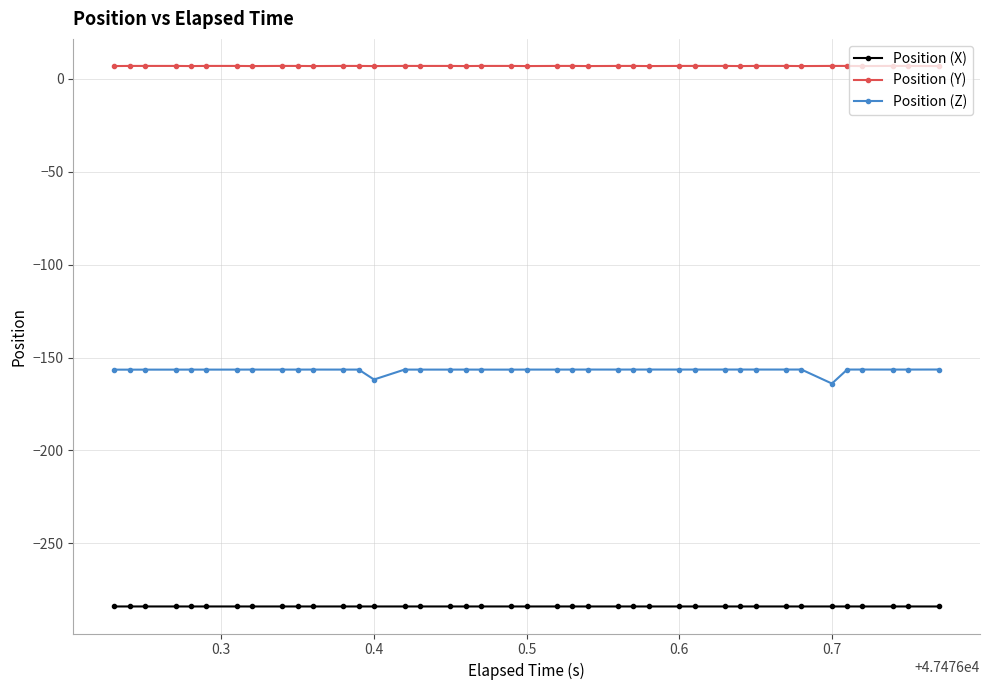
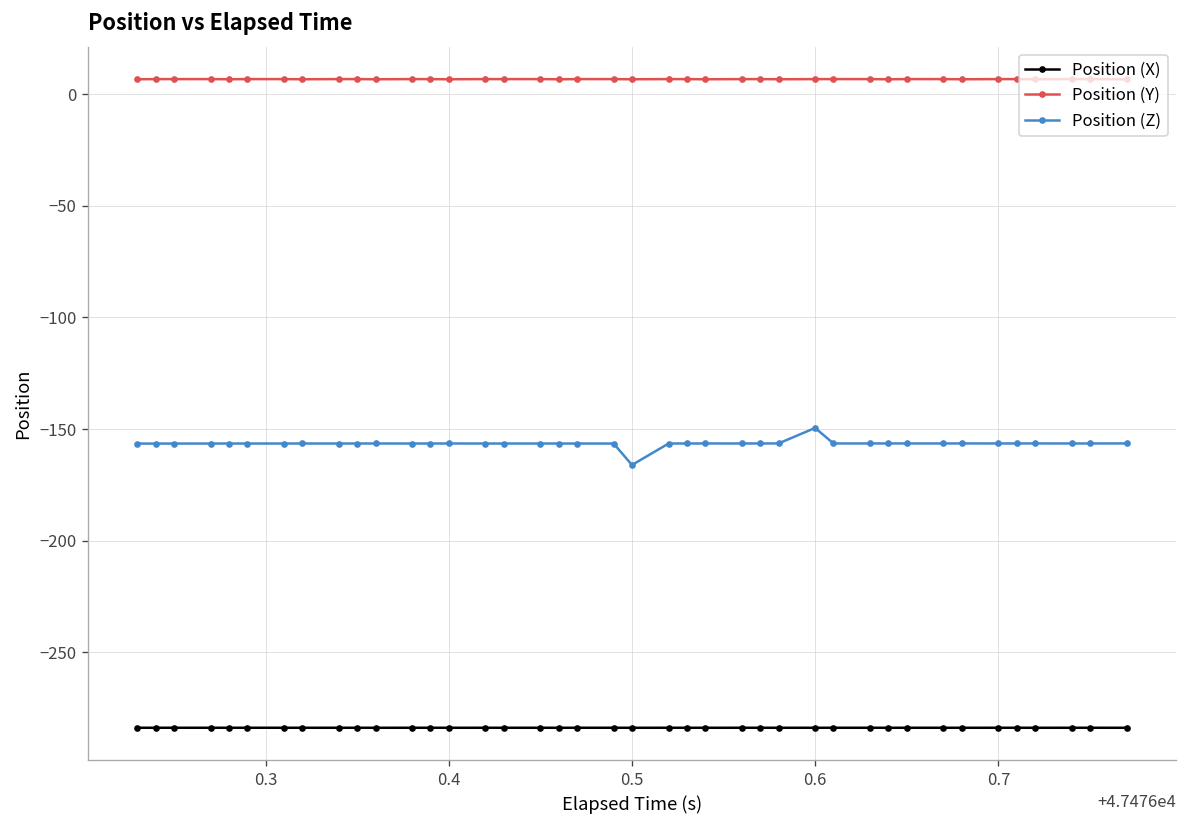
  {
    "Position (X)": {
      "0.4": -284,
      "0.5": -284,
      "0.6": -284,
      "0.7": -284
    },
    "Position (Y)": {
      "0.4": 7,
      "0.5": 7,
      "0.6": 7,
      "0.7": 7
    },
    "Position (Z)": {
-     "0.4": -162,
-     "0.5": -156,
-     "0.6": -156,
-     "0.7": -164
+     "0.4": -156,
+     "0.5": -166,
+     "0.6": -150,
+     "0.7": -156
    }
  }
